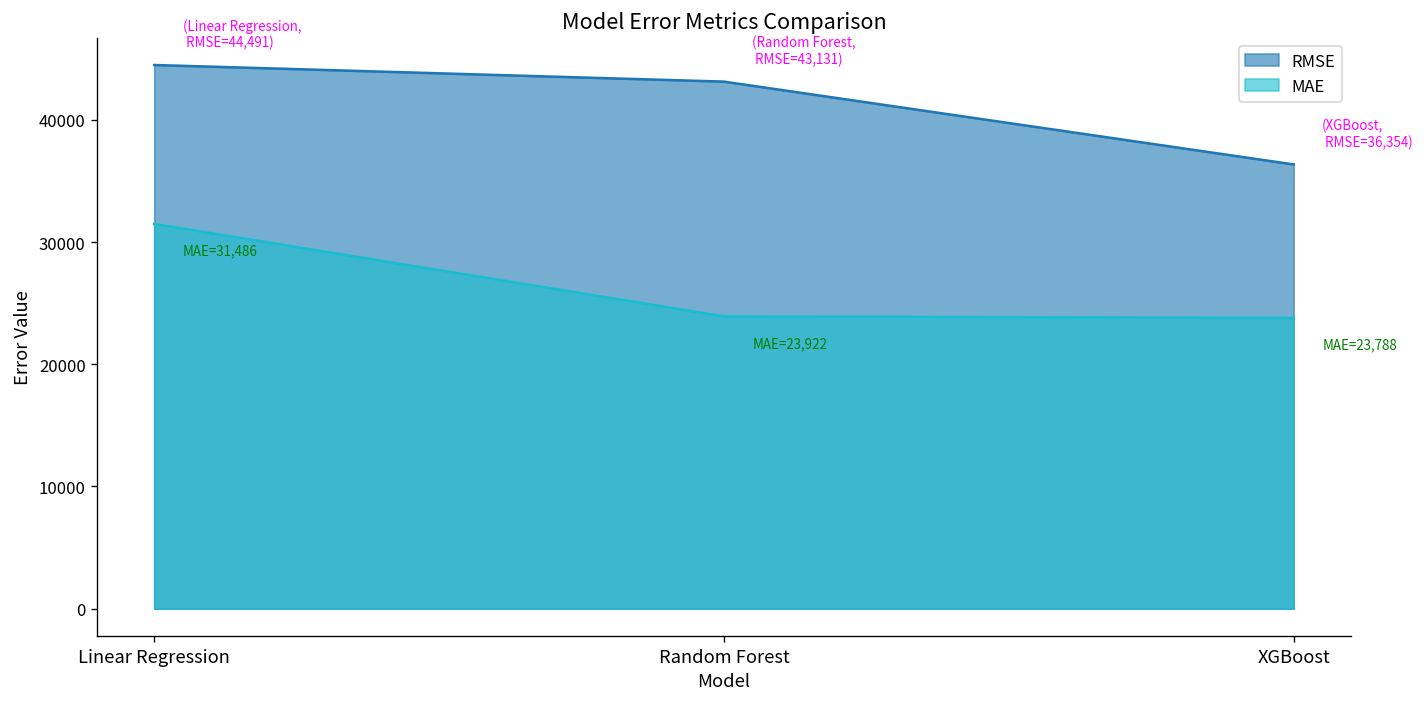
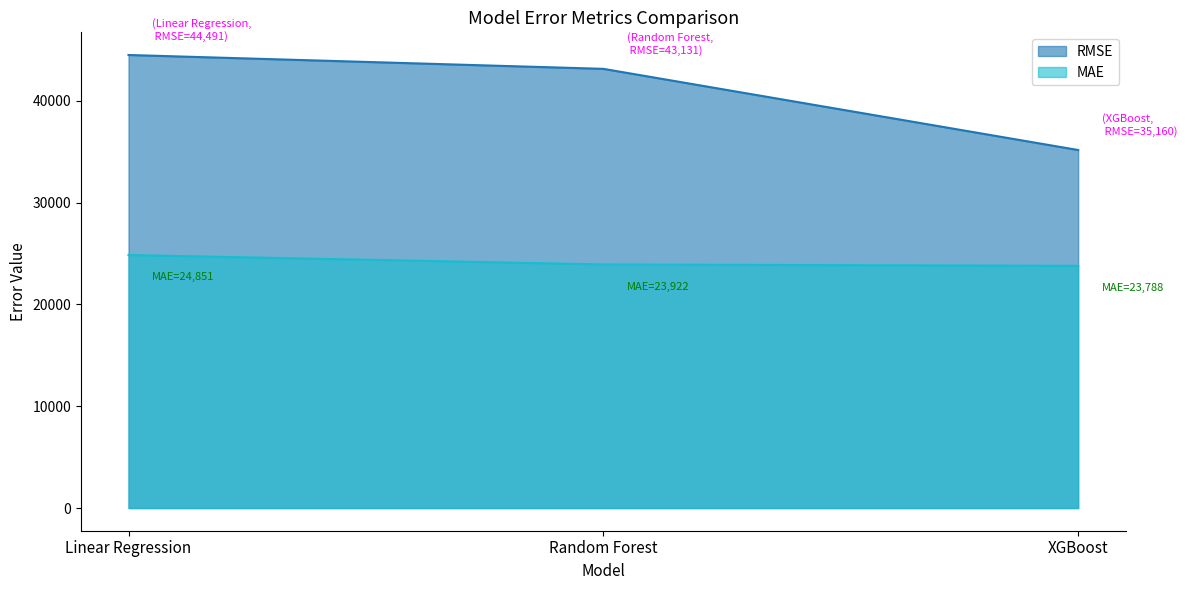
  {
    "RMSE": {
-     "XGBoost": "36,354"
+     "XGBoost": "35,160"
    },
    "MAE": {
-     "Linear Regression": "31,486"
+     "Linear Regression": "24,851"
    }
  }
